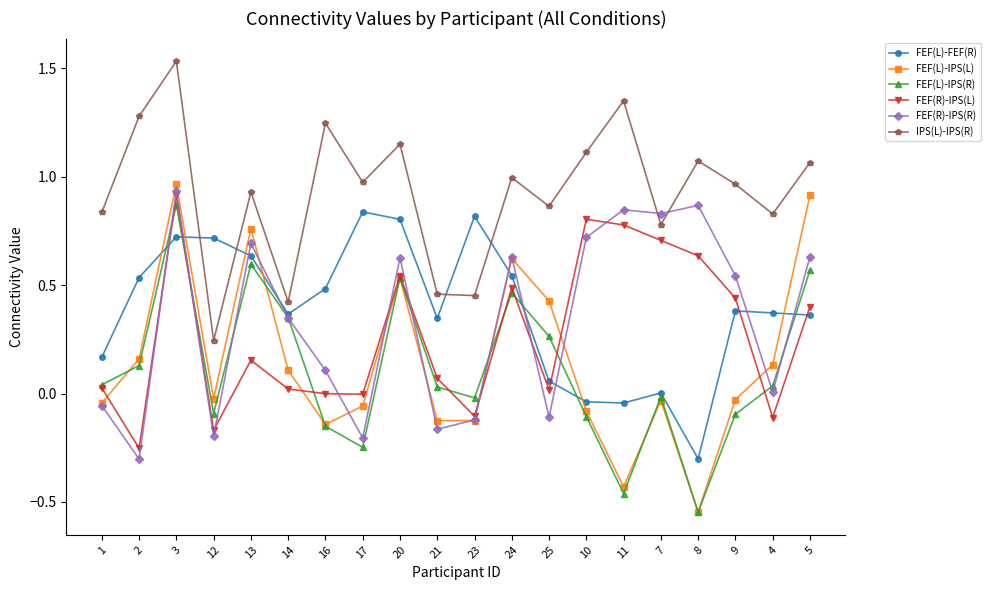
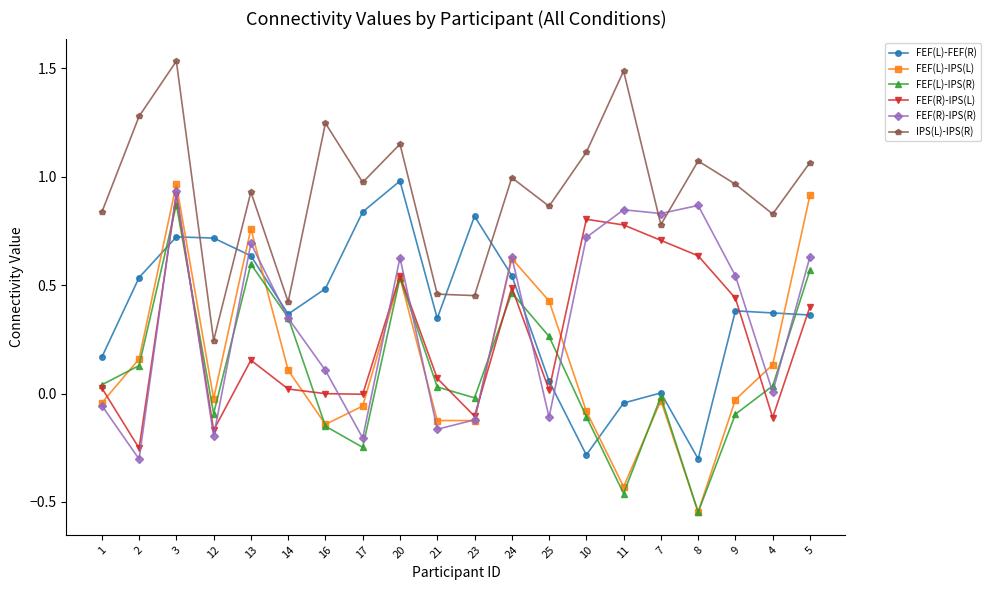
  {
    "FEF(L)-FEF(R)": {
      "1": 0.17,
      "2": 0.54,
      "3": 0.72,
      "12": 0.72,
      "13": 0.64,
      "14": 0.37,
      "16": 0.48,
      "17": 0.84,
-     "20": 0.80,
+     "20": 0.98,
      "21": 0.35,
      "23": 0.82,
      "24": 0.54,
      "25": 0.06,
-     "10": -0.04,
+     "10": -0.28,
      "11": -0.04,
      "7": 0.00,
      "8": -0.30,
      "9": 0.38,
      "4": 0.37,
      "5": 0.36
    },
    "FEF(L)-IPS(L)": {
      "1": -0.04,
      "2": 0.16,
      "3": 0.97,
      "12": -0.02,
      "13": 0.76,
      "14": 0.11,
      "17": -0.06,
      "21": -0.12,
      "25": 0.43,
      "10": -0.08,
      "11": -0.43,
      "7": -0.03,
      "9": -0.03,
      "4": 0.13,
      "5": 0.92
    },
    "FEF(L)-IPS(R)": {
      "1": 0.04,
      "2": 0.13,
      "3": 0.87,
      "12": -0.09,
      "13": 0.60,
      "17": -0.25,
      "21": 0.03,
      "23": -0.02,
      "24": 0.46,
      "25": 0.26,
      "10": -0.11,
      "11": -0.46,
      "7": -0.01,
      "9": -0.10,
      "4": 0.04,
      "5": 0.57
    },
    "FEF(R)-IPS(L)": {
      "1": 0.03,
      "2": -0.25,
      "3": 0.92,
      "12": -0.17,
      "13": 0.15,
      "14": 0.02,
      "16": 0.00,
      "17": 0.00,
      "21": 0.07,
      "23": -0.10,
      "24": 0.49,
      "25": 0.02,
      "10": 0.80,
      "11": 0.78,
      "7": 0.71,
      "8": 0.64,
      "9": 0.44,
      "4": -0.11,
      "5": 0.40
    },
    "FEF(R)-IPS(R)": {
      "1": -0.06,
      "2": -0.30,
      "3": 0.93,
      "12": -0.20,
      "13": 0.69,
      "16": 0.11,
      "17": -0.21,
      "20": 0.63,
      "21": -0.16,
      "25": -0.11,
      "10": 0.72,
      "11": 0.85,
      "7": 0.83,
      "8": 0.87,
      "9": 0.54,
      "4": 0.01,
      "5": 0.63
    },
    "IPS(L)-IPS(R)": {
      "1": 0.84,
      "2": 1.28,
      "3": 1.53,
      "12": 0.24,
      "13": 0.93,
      "14": 0.42,
      "16": 1.25,
      "17": 0.97,
      "20": 1.15,
      "21": 0.46,
      "23": 0.45,
      "24": 1.00,
      "25": 0.86,
      "10": 1.11,
-     "11": 1.35,
+     "11": 1.49,
      "7": 0.78,
      "8": 1.07,
      "9": 0.97,
      "4": 0.83,
      "5": 1.07
    }
  }
